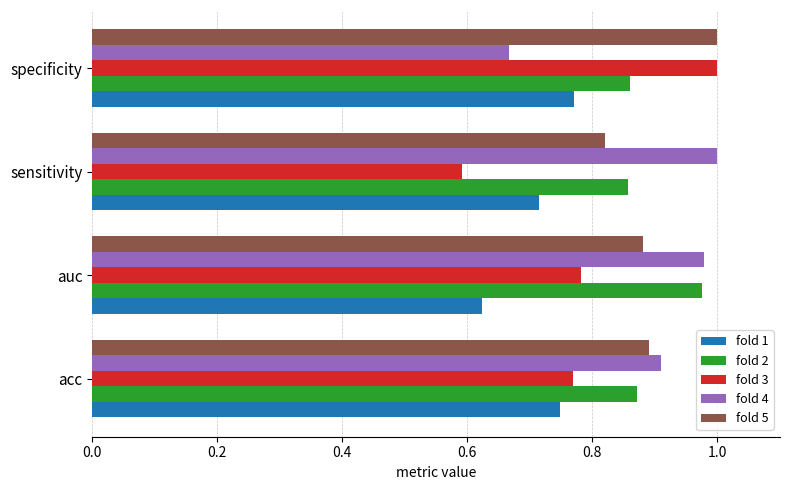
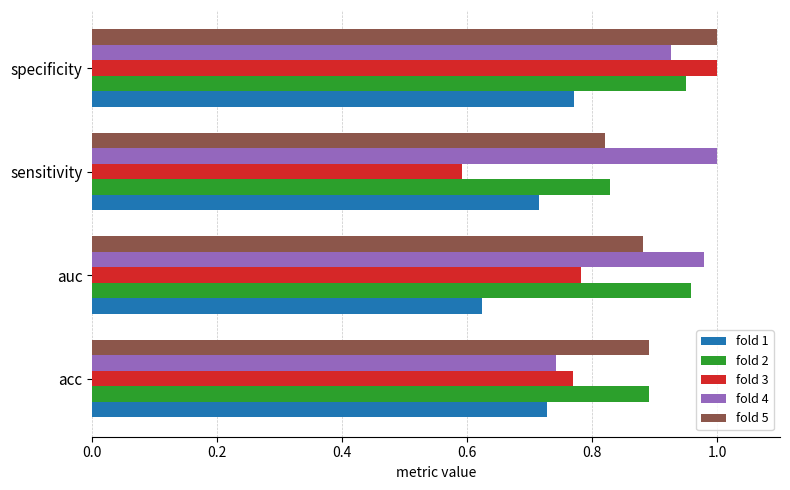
  {
    "fold 1": {
      "specificity": 0.77,
      "sensitivity": 0.71,
      "auc": 0.62,
-     "acc": 0.75
+     "acc": 0.73
    },
    "fold 2": {
-     "specificity": 0.86,
-     "sensitivity": 0.86,
-     "auc": 0.98,
-     "acc": 0.87
+     "specificity": 0.95,
+     "sensitivity": 0.83,
+     "auc": 0.96,
+     "acc": 0.89
    },
    "fold 3": {
      "specificity": 1.00,
      "sensitivity": 0.59,
      "auc": 0.78,
      "acc": 0.77
    },
    "fold 4": {
-     "specificity": 0.67,
+     "specificity": 0.93,
      "sensitivity": 1.00,
      "auc": 0.98,
-     "acc": 0.91
+     "acc": 0.74
    },
    "fold 5": {
      "specificity": 1.00,
      "sensitivity": 0.82,
      "auc": 0.88,
      "acc": 0.89
    }
  }
